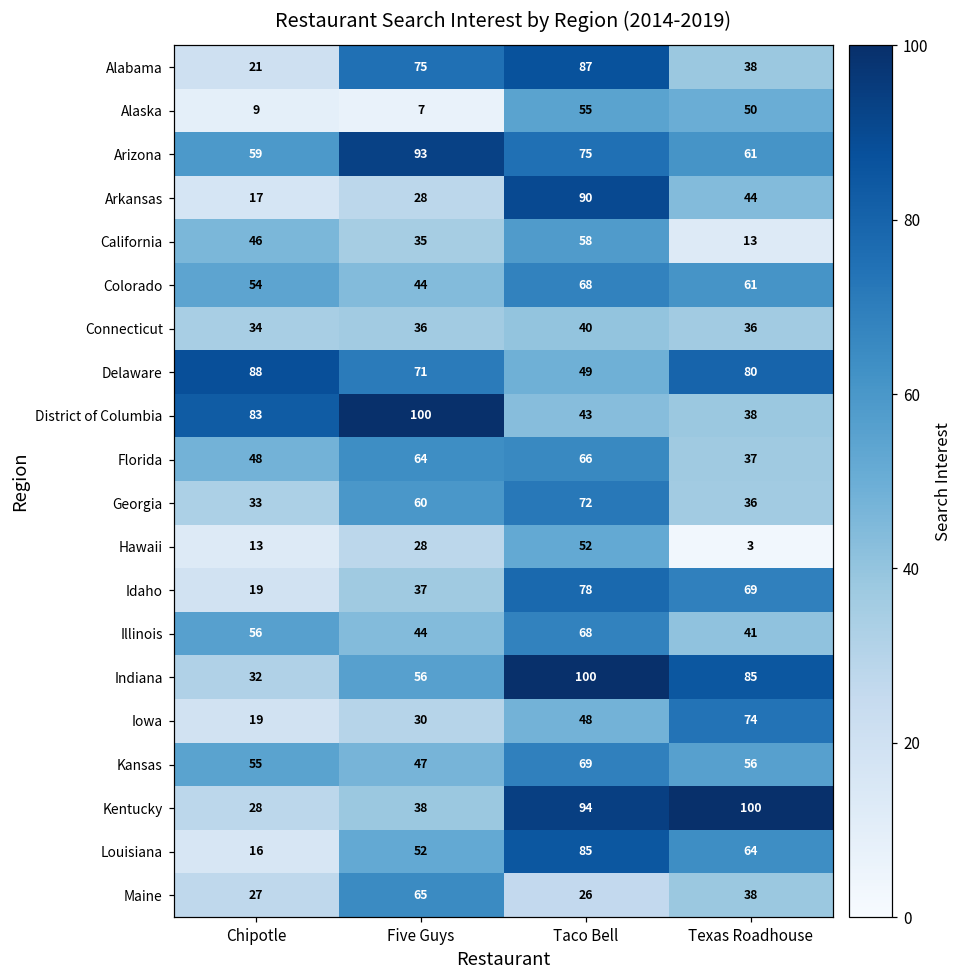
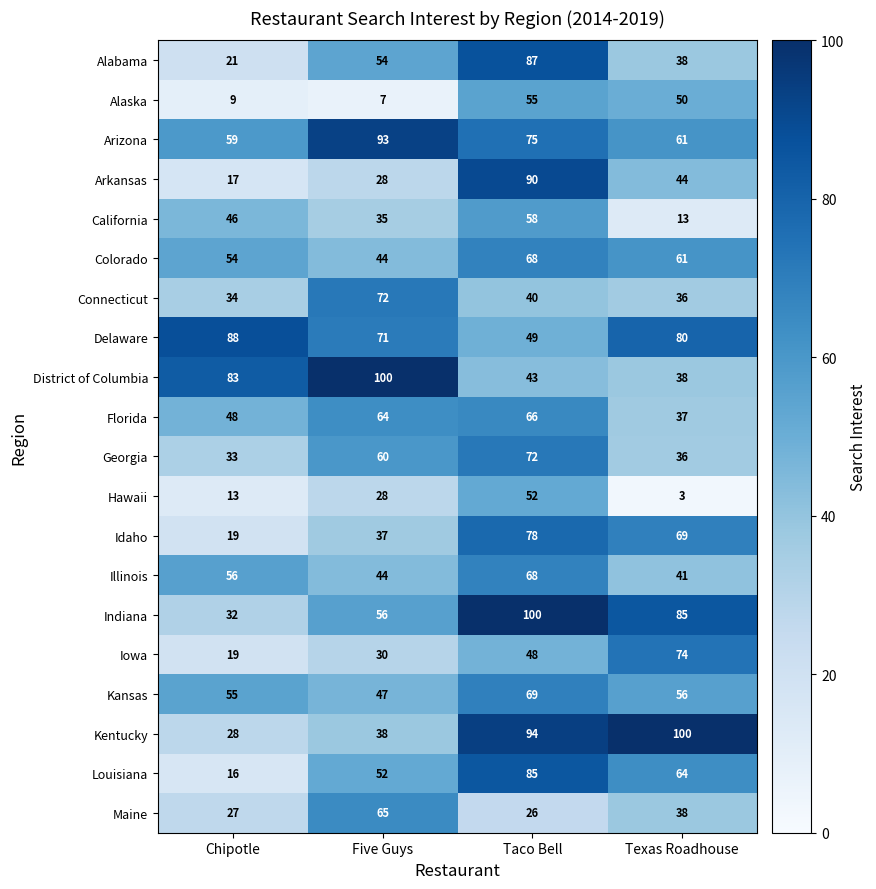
  {
    "Alabama": {
      "Chipotle": 21,
-     "Five Guys": 75,
+     "Five Guys": 54,
      "Taco Bell": 87,
      "Texas Roadhouse": 38
    },
    "Alaska": {
      "Chipotle": 9,
      "Five Guys": 7,
      "Taco Bell": 55,
      "Texas Roadhouse": 50
    },
    "Arizona": {
      "Chipotle": 59,
      "Five Guys": 93,
      "Taco Bell": 75,
      "Texas Roadhouse": 61
    },
    "Arkansas": {
      "Chipotle": 17,
      "Five Guys": 28,
      "Taco Bell": 90,
      "Texas Roadhouse": 44
    },
    "California": {
      "Chipotle": 46,
      "Five Guys": 35,
      "Taco Bell": 58,
      "Texas Roadhouse": 13
    },
    "Colorado": {
      "Chipotle": 54,
      "Five Guys": 44,
      "Taco Bell": 68,
      "Texas Roadhouse": 61
    },
    "Connecticut": {
      "Chipotle": 34,
-     "Five Guys": 36,
+     "Five Guys": 72,
      "Taco Bell": 40,
      "Texas Roadhouse": 36
    },
    "Delaware": {
      "Chipotle": 88,
      "Five Guys": 71,
      "Taco Bell": 49,
      "Texas Roadhouse": 80
    },
    "District of Columbia": {
      "Chipotle": 83,
      "Five Guys": 100,
      "Taco Bell": 43,
      "Texas Roadhouse": 38
    },
    "Florida": {
      "Chipotle": 48,
      "Five Guys": 64,
      "Taco Bell": 66,
      "Texas Roadhouse": 37
    },
    "Georgia": {
      "Chipotle": 33,
      "Five Guys": 60,
      "Taco Bell": 72,
      "Texas Roadhouse": 36
    },
    "Hawaii": {
      "Chipotle": 13,
      "Five Guys": 28,
      "Taco Bell": 52,
      "Texas Roadhouse": 3
    },
    "Idaho": {
      "Chipotle": 19,
      "Five Guys": 37,
      "Taco Bell": 78,
      "Texas Roadhouse": 69
    },
    "Illinois": {
      "Chipotle": 56,
      "Five Guys": 44,
      "Taco Bell": 68,
      "Texas Roadhouse": 41
    },
    "Indiana": {
      "Chipotle": 32,
      "Five Guys": 56,
      "Taco Bell": 100,
      "Texas Roadhouse": 85
    },
    "Iowa": {
      "Chipotle": 19,
      "Five Guys": 30,
      "Taco Bell": 48,
      "Texas Roadhouse": 74
    },
    "Kansas": {
      "Chipotle": 55,
      "Five Guys": 47,
      "Taco Bell": 69,
      "Texas Roadhouse": 56
    },
    "Kentucky": {
      "Chipotle": 28,
      "Five Guys": 38,
      "Taco Bell": 94,
      "Texas Roadhouse": 100
    },
    "Louisiana": {
      "Chipotle": 16,
      "Five Guys": 52,
      "Taco Bell": 85,
      "Texas Roadhouse": 64
    },
    "Maine": {
      "Chipotle": 27,
      "Five Guys": 65,
      "Taco Bell": 26,
      "Texas Roadhouse": 38
    }
  }
